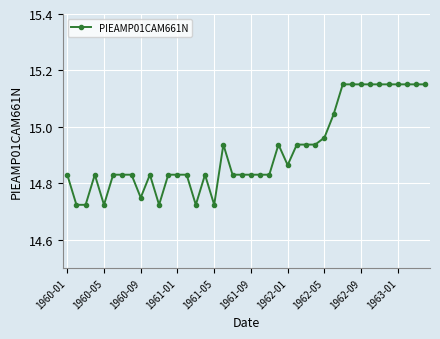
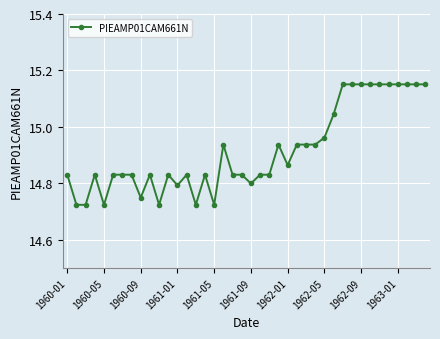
  {
    "1960-01": 14.83,
    "1960-05": 14.72,
    "1960-09": 14.75,
-   "1961-01": 14.83,
+   "1961-01": 14.79,
    "1961-05": 14.72,
-   "1961-09": 14.83,
+   "1961-09": 14.80,
    "1962-01": 14.86,
    "1962-05": 14.96,
    "1962-09": 15.15,
    "1963-01": 15.15
  }
